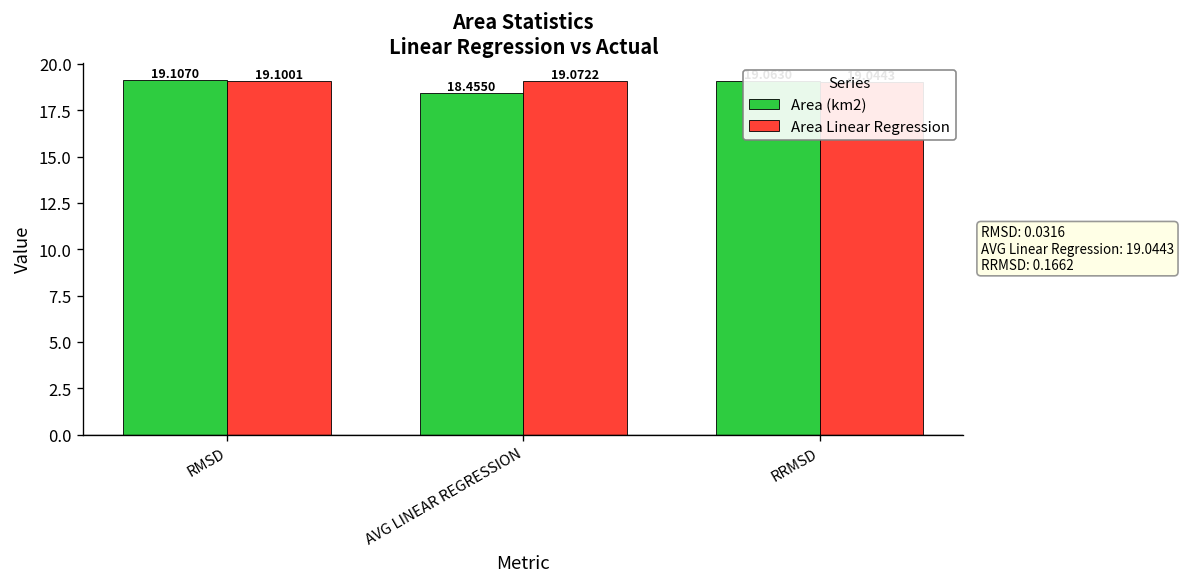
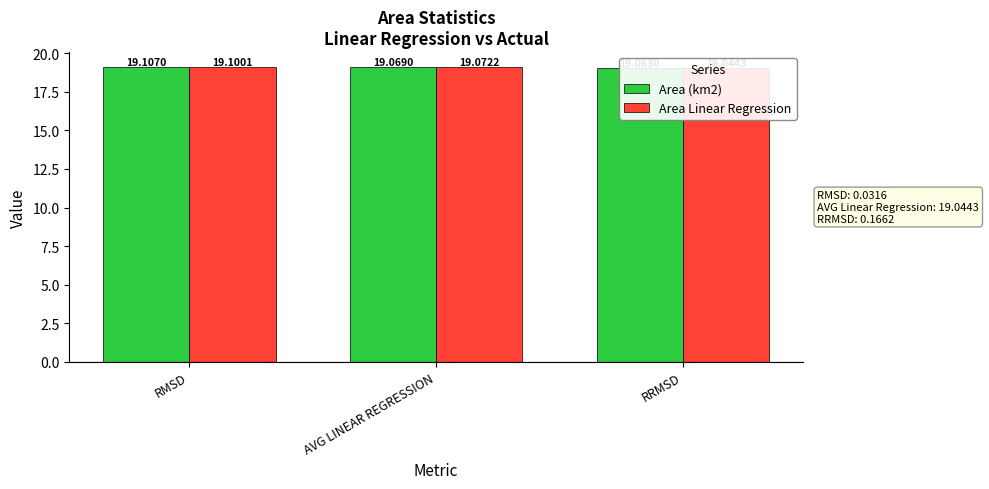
  {
    "Area (km2)": {
      "RMSD": 19.1070,
-     "AVG LINEAR REGRESSION": 18.4550
+     "AVG LINEAR REGRESSION": 19.0690
    },
    "Area Linear Regression": {
      "RMSD": 19.1001,
      "AVG LINEAR REGRESSION": 19.0722
    }
  }
